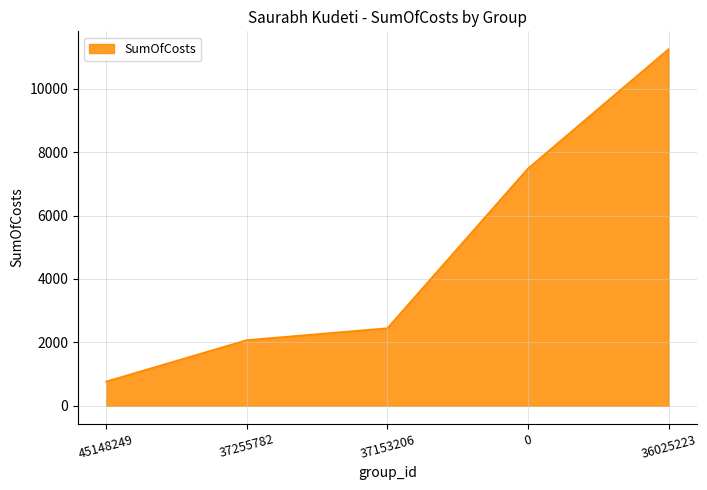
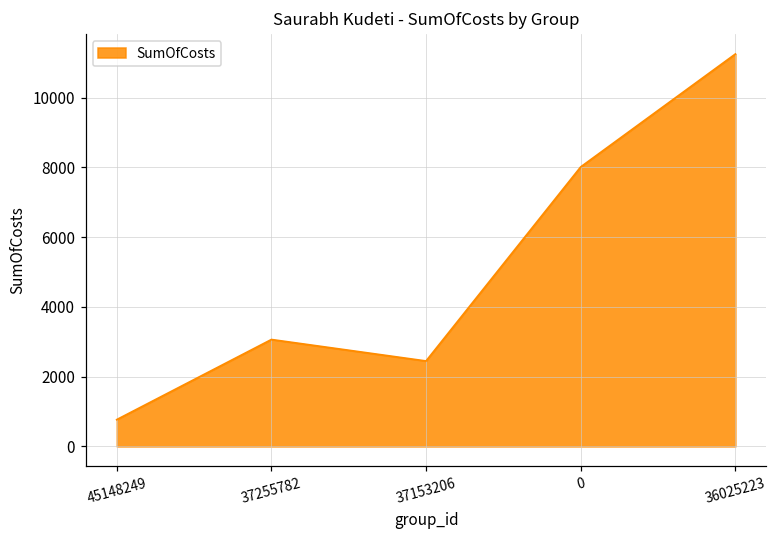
  {
    "45148249": 800,
-   "37255782": 2100,
+   "37255782": 3100,
    "37153206": 2400,
-   "0": 7500,
+   "0": 8000,
    "36025223": 11200
  }
